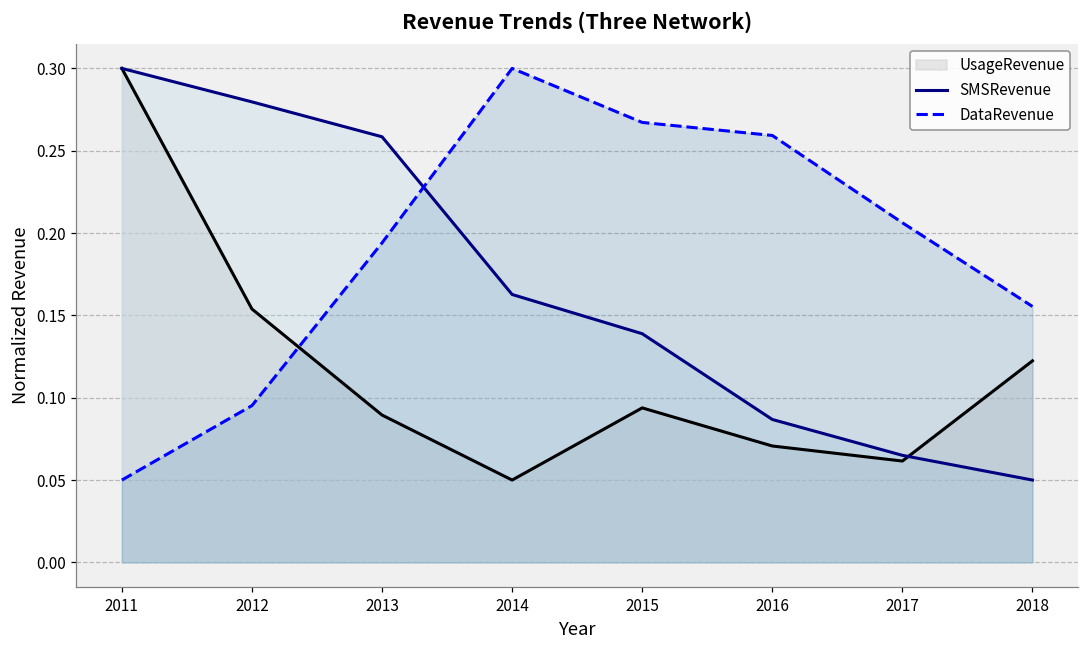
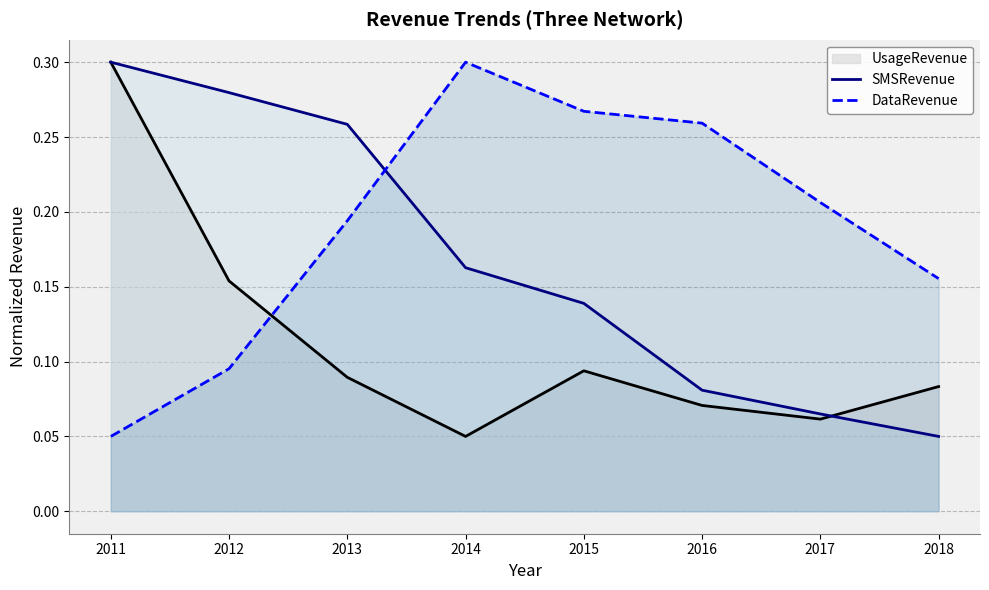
  {
    "UsageRevenue": {
      "2012": 0.154,
      "2013": 0.089,
      "2014": 0.050,
      "2015": 0.094,
      "2016": 0.071,
      "2017": 0.062,
-     "2018": 0.122
+     "2018": 0.083
    },
    "SMSRevenue": {
      "2012": 0.280,
      "2013": 0.258,
      "2014": 0.163,
      "2015": 0.139,
-     "2016": 0.087,
+     "2016": 0.081,
      "2017": 0.065,
      "2018": 0.050
    },
    "DataRevenue": {
      "2011": 0.050,
      "2012": 0.095,
      "2013": 0.194,
      "2014": 0.300,
      "2015": 0.267,
      "2016": 0.259,
      "2017": 0.206,
      "2018": 0.155
    }
  }
